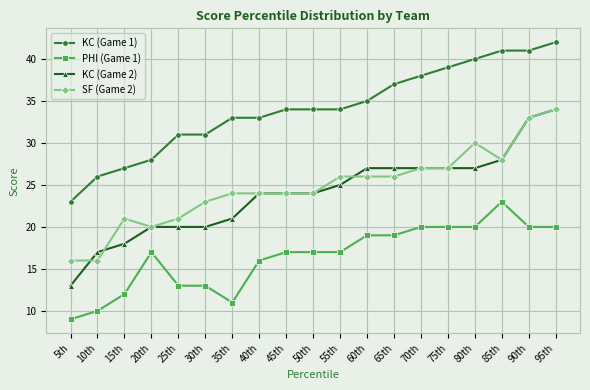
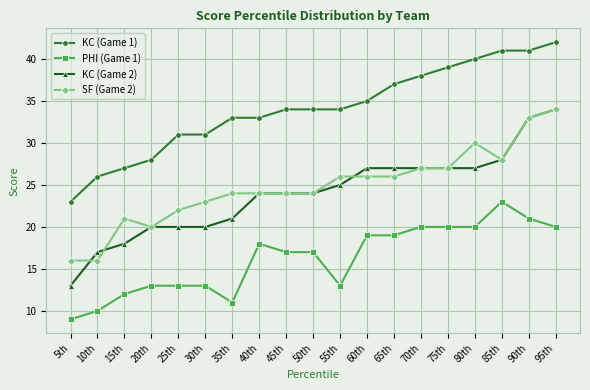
  {
    "PHI (Game 1)": {
      "5th": 9,
      "10th": 10,
      "15th": 12,
-     "20th": 17,
+     "20th": 13,
      "25th": 13,
      "30th": 13,
      "35th": 11,
-     "40th": 16,
+     "40th": 18,
      "45th": 17,
      "50th": 17,
-     "55th": 17,
+     "55th": 13,
      "60th": 19,
      "65th": 19,
      "70th": 20,
      "75th": 20,
      "80th": 20,
      "85th": 23,
-     "90th": 20,
+     "90th": 21,
      "95th": 20
    },
    "SF (Game 2)": {
      "5th": 16,
      "10th": 16,
      "15th": 21,
-     "25th": 21,
+     "25th": 22,
      "30th": 23,
      "35th": 24,
      "55th": 26,
      "60th": 26,
      "65th": 26,
      "80th": 30
    }
  }
